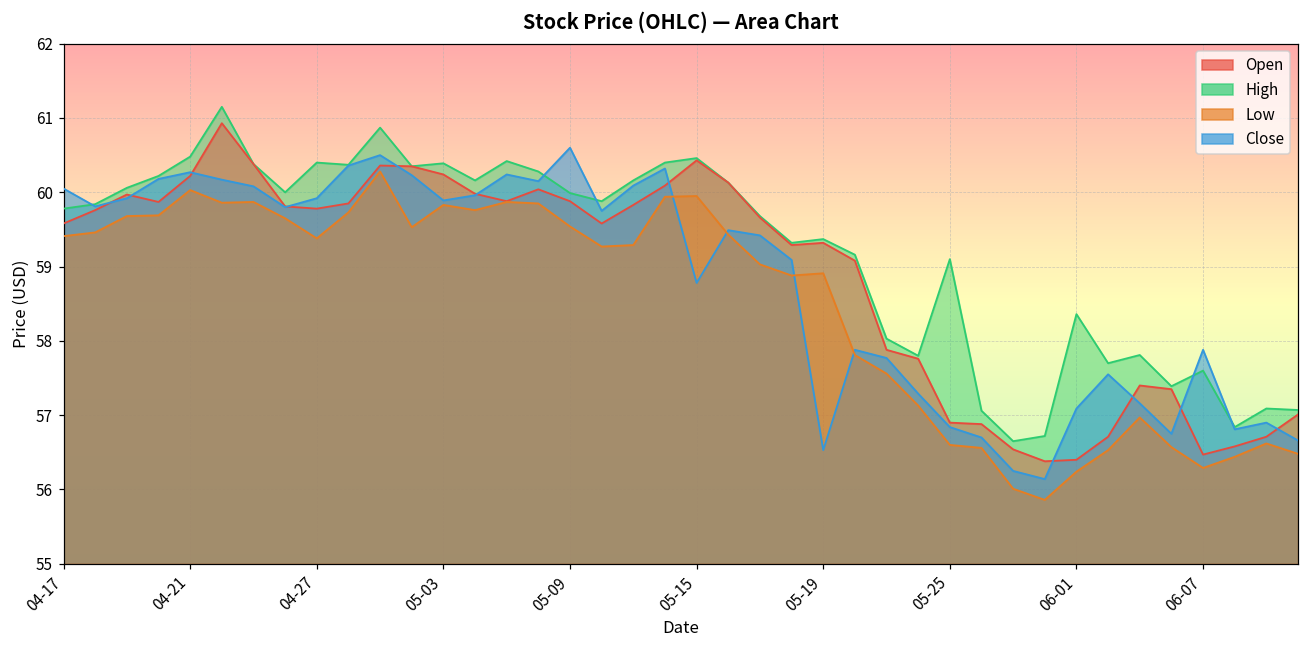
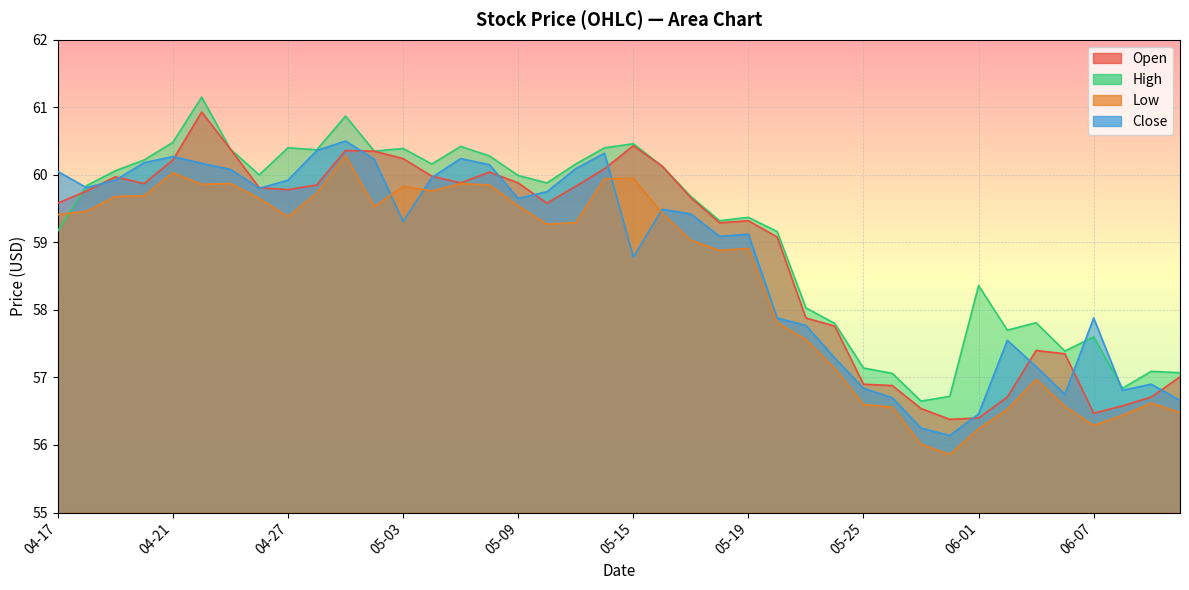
  {
    "High": {
-     "04-17": 59.8,
+     "04-17": 59.2,
      "04-21": 60.5,
      "04-27": 60.4,
      "05-03": 60.4,
      "05-09": 60.0,
      "05-19": 59.4,
-     "05-25": 59.1,
+     "05-25": 57.1,
      "06-01": 58.4,
      "06-07": 57.6
    },
    "Close": {
      "04-17": 60.1,
      "04-21": 60.3,
      "04-27": 59.9,
-     "05-03": 59.9,
-     "05-09": 60.6,
+     "05-03": 59.3,
+     "05-09": 59.7,
      "05-15": 58.8,
-     "05-19": 56.5,
+     "05-19": 59.1,
      "05-25": 56.8,
-     "06-01": 57.1,
+     "06-01": 56.5,
      "06-07": 57.9
    }
  }
